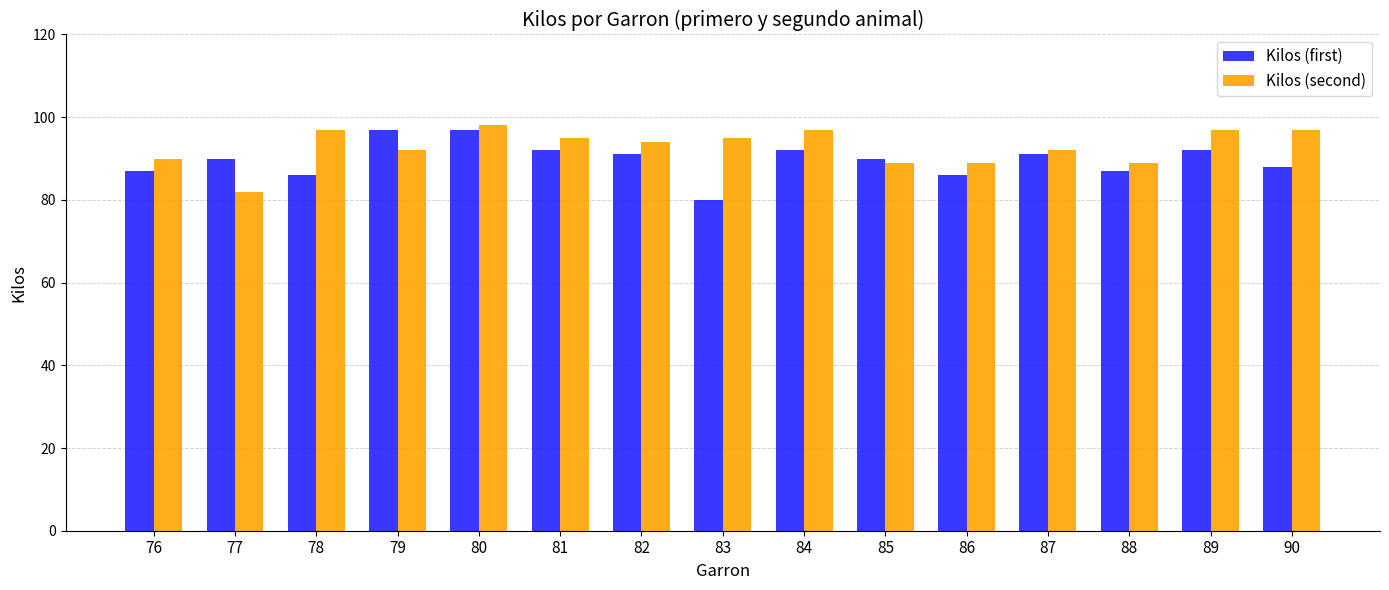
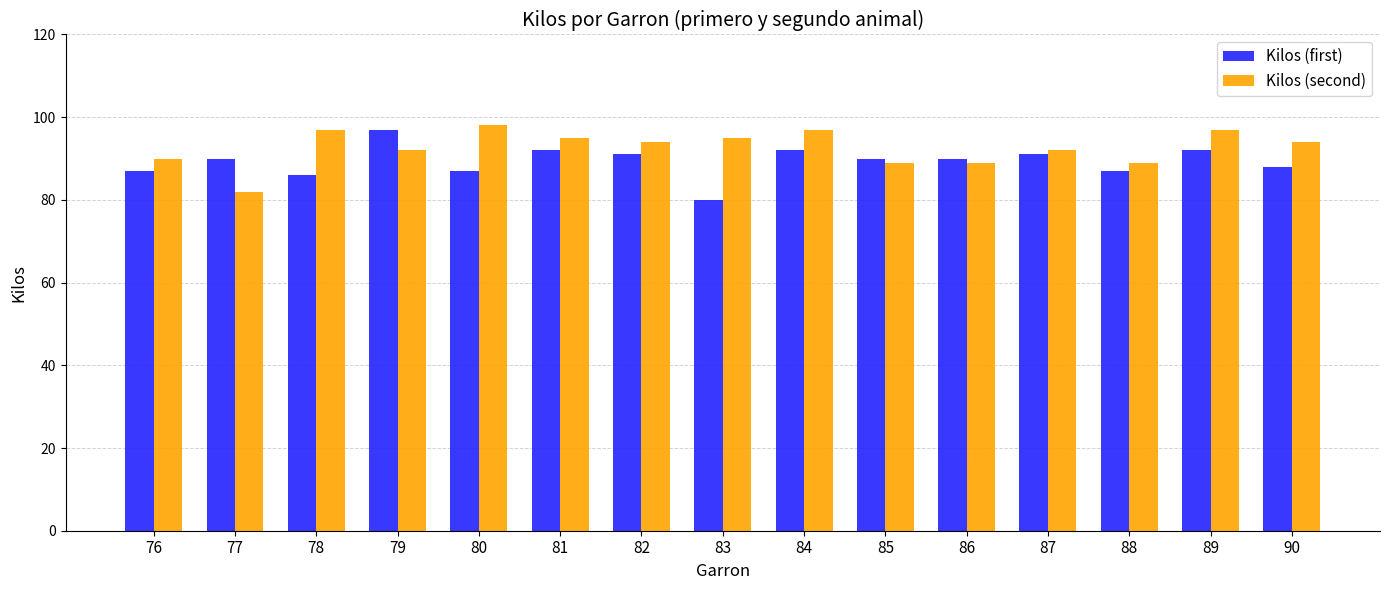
  {
    "Kilos (first)": {
      "76": 87,
      "77": 90,
      "78": 86,
      "79": 97,
-     "80": 97,
+     "80": 87,
      "81": 92,
      "82": 91,
      "83": 80,
      "84": 92,
      "85": 90,
-     "86": 86,
+     "86": 90,
      "87": 91,
      "88": 87,
      "89": 92,
      "90": 88
    },
    "Kilos (second)": {
      "76": 90,
      "77": 82,
      "78": 97,
      "79": 92,
      "80": 98,
      "81": 95,
      "82": 94,
      "83": 95,
      "84": 97,
      "85": 89,
      "86": 89,
      "87": 92,
      "88": 89,
      "89": 97,
-     "90": 97
+     "90": 94
    }
  }
